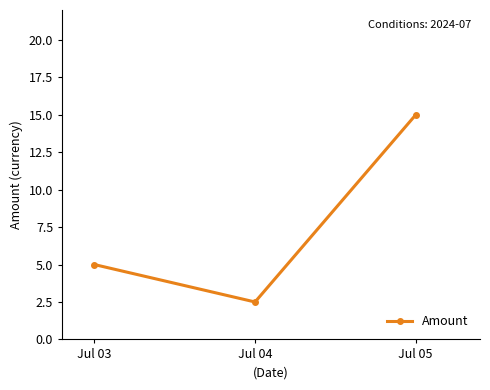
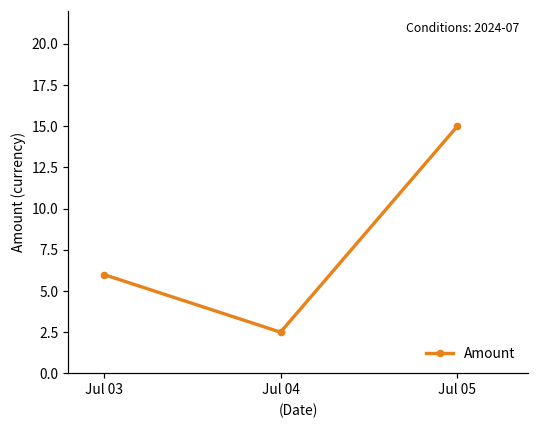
  {
-   "Jul 03": 5,
+   "Jul 03": 6,
    "Jul 04": 2.5,
    "Jul 05": 15
  }
